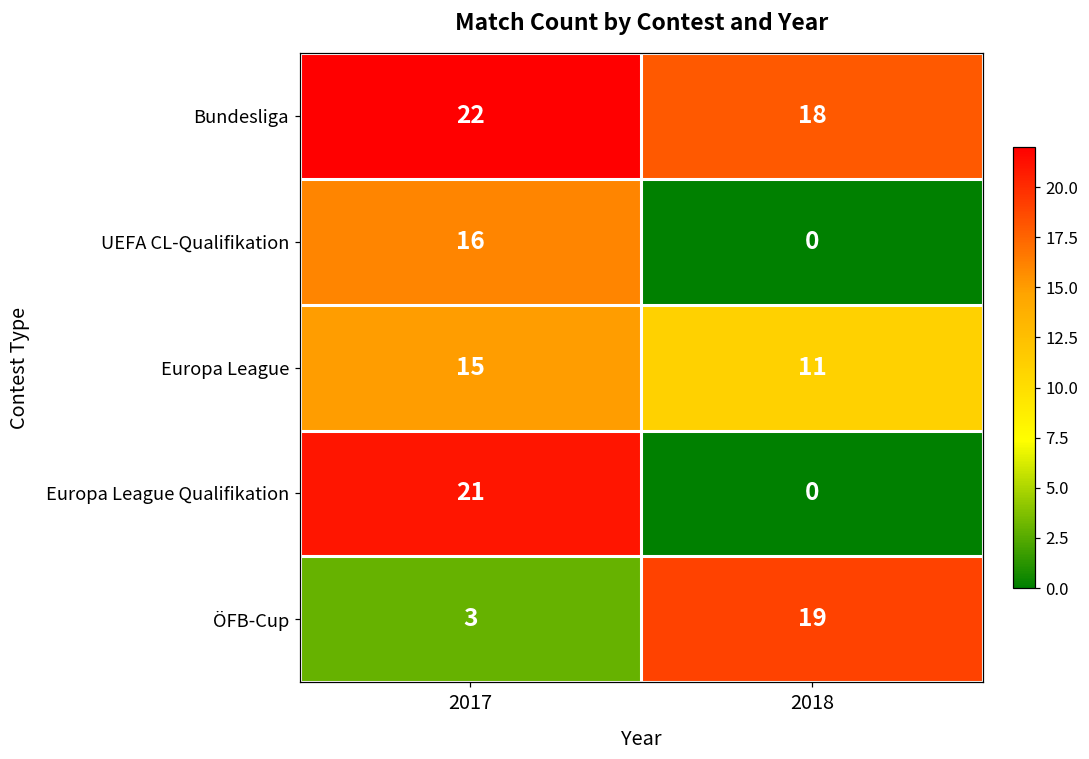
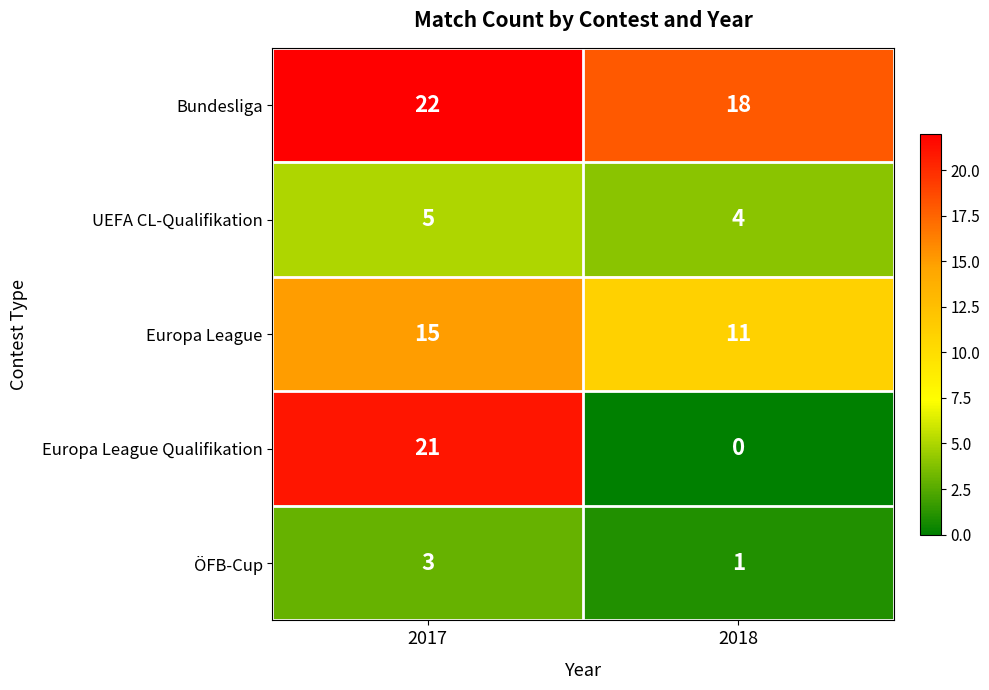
  {
    "Bundesliga": {
      "2017": 22,
      "2018": 18
    },
    "UEFA CL-Qualifikation": {
-     "2017": 16,
-     "2018": 0
+     "2017": 5,
+     "2018": 4
    },
    "Europa League": {
      "2017": 15,
      "2018": 11
    },
    "Europa League Qualifikation": {
      "2017": 21,
      "2018": 0
    },
    "ÖFB-Cup": {
      "2017": 3,
-     "2018": 19
+     "2018": 1
    }
  }
